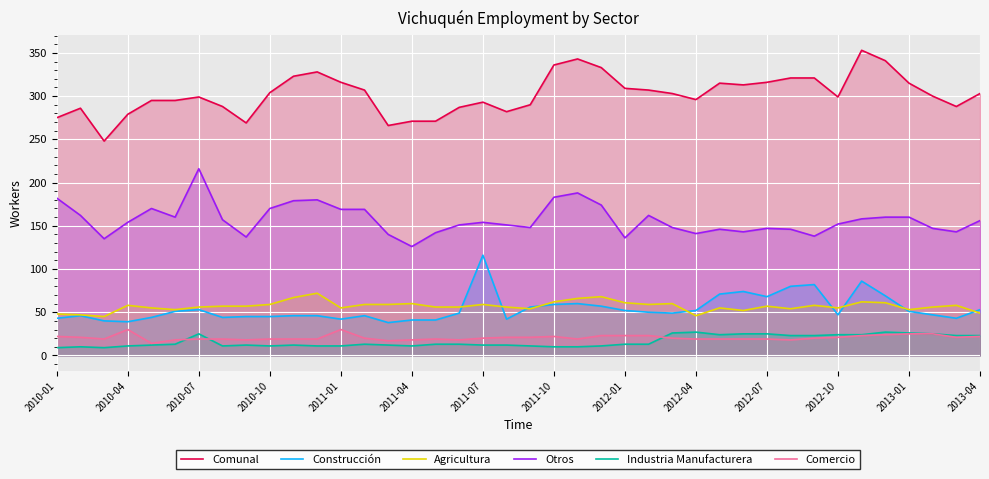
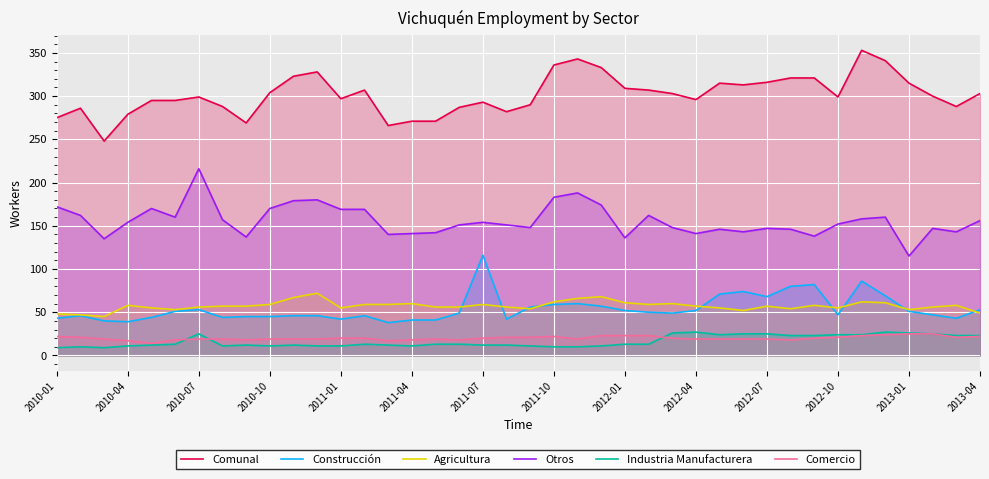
  {
    "Comunal": {
      "2010-01": 280,
      "2010-04": 280,
      "2010-07": 300,
      "2010-10": 300,
-     "2011-01": 320,
+     "2011-01": 300,
      "2011-04": 270,
      "2011-07": 290,
      "2011-10": 340,
      "2012-01": 310,
      "2012-04": 300,
      "2012-07": 320,
      "2012-10": 300,
      "2013-01": 320,
      "2013-04": 300
    },
    "Construcción": {
      "2010-01": 40,
      "2010-04": 40,
      "2010-07": 50,
      "2010-10": 50,
      "2011-01": 40,
      "2011-04": 40,
      "2011-07": 120,
      "2011-10": 60,
      "2012-01": 50,
      "2012-04": 50,
      "2012-07": 70,
      "2012-10": 50,
      "2013-04": 50
    },
    "Agricultura": {
      "2010-01": 50,
      "2010-04": 60,
      "2010-07": 60,
      "2010-10": 60,
      "2011-01": 60,
      "2011-04": 60,
      "2011-07": 60,
      "2011-10": 60,
      "2012-01": 60,
-     "2012-04": 50,
+     "2012-04": 60,
      "2012-07": 60,
      "2012-10": 60,
      "2013-04": 50
    },
    "Otros": {
-     "2010-01": 180,
+     "2010-01": 170,
      "2010-04": 150,
      "2010-07": 220,
      "2010-10": 170,
      "2011-01": 170,
-     "2011-04": 130,
+     "2011-04": 140,
      "2011-07": 150,
      "2011-10": 180,
      "2012-01": 140,
      "2012-04": 140,
      "2012-07": 150,
      "2012-10": 150,
-     "2013-01": 160,
+     "2013-01": 120,
      "2013-04": 160
    },
    "Industria Manufacturera": {
      "2010-01": 10,
      "2010-04": 10,
      "2010-07": 30,
      "2010-10": 10,
      "2011-01": 10,
      "2011-04": 10,
      "2011-07": 10,
      "2011-10": 10,
      "2012-01": 10,
      "2012-04": 30,
      "2012-07": 30
    },
    "Comercio": {
      "2010-01": 20,
-     "2010-04": 30,
+     "2010-04": 20,
      "2010-07": 20,
      "2010-10": 20,
-     "2011-01": 30,
+     "2011-01": 20,
      "2011-04": 20,
      "2011-07": 20,
      "2011-10": 20,
      "2012-01": 20,
      "2012-04": 20,
      "2012-07": 20
    }
  }
